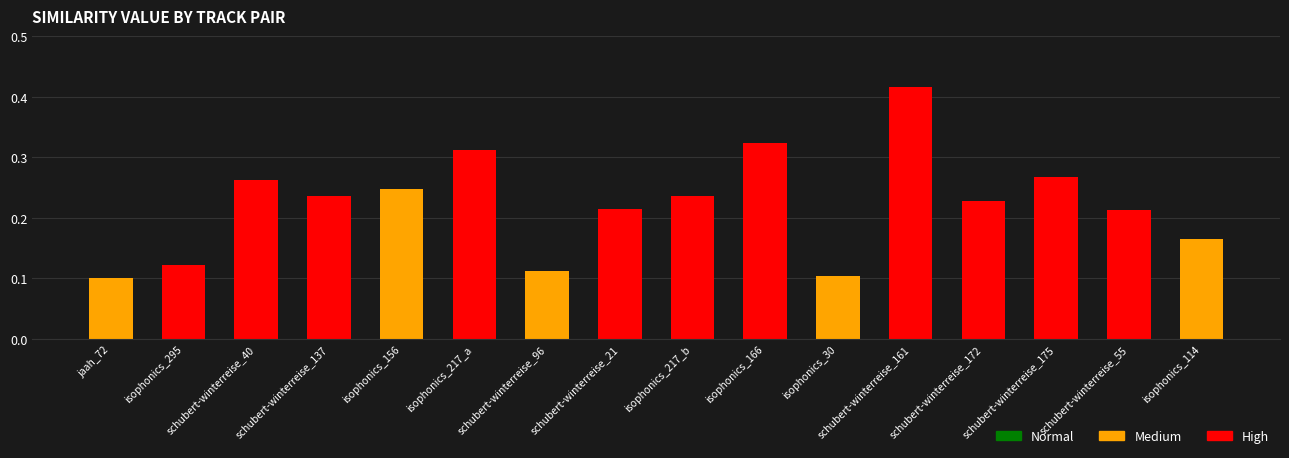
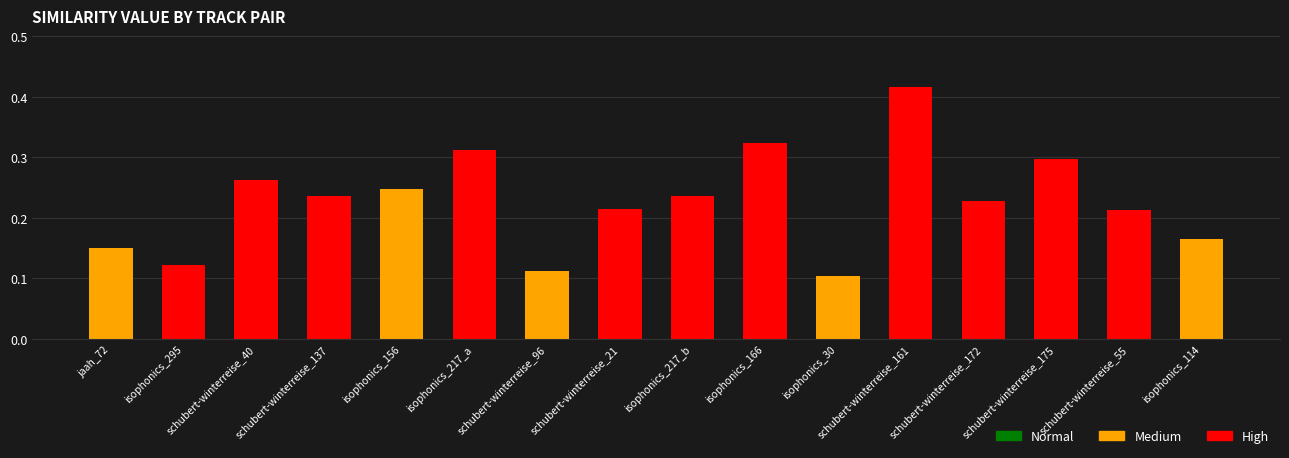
  {
-   "jaah_72": 0.10,
+   "jaah_72": 0.15,
    "isophonics_295": 0.12,
    "schubert-winterreise_40": 0.26,
    "schubert-winterreise_137": 0.24,
    "isophonics_156": 0.25,
    "isophonics_217_a": 0.31,
    "schubert-winterreise_96": 0.11,
    "schubert-winterreise_21": 0.22,
    "isophonics_217_b": 0.24,
    "isophonics_166": 0.32,
    "isophonics_30": 0.10,
    "schubert-winterreise_161": 0.42,
    "schubert-winterreise_172": 0.23,
-   "schubert-winterreise_175": 0.27,
+   "schubert-winterreise_175": 0.30,
    "schubert-winterreise_55": 0.21,
    "isophonics_114": 0.16
  }
